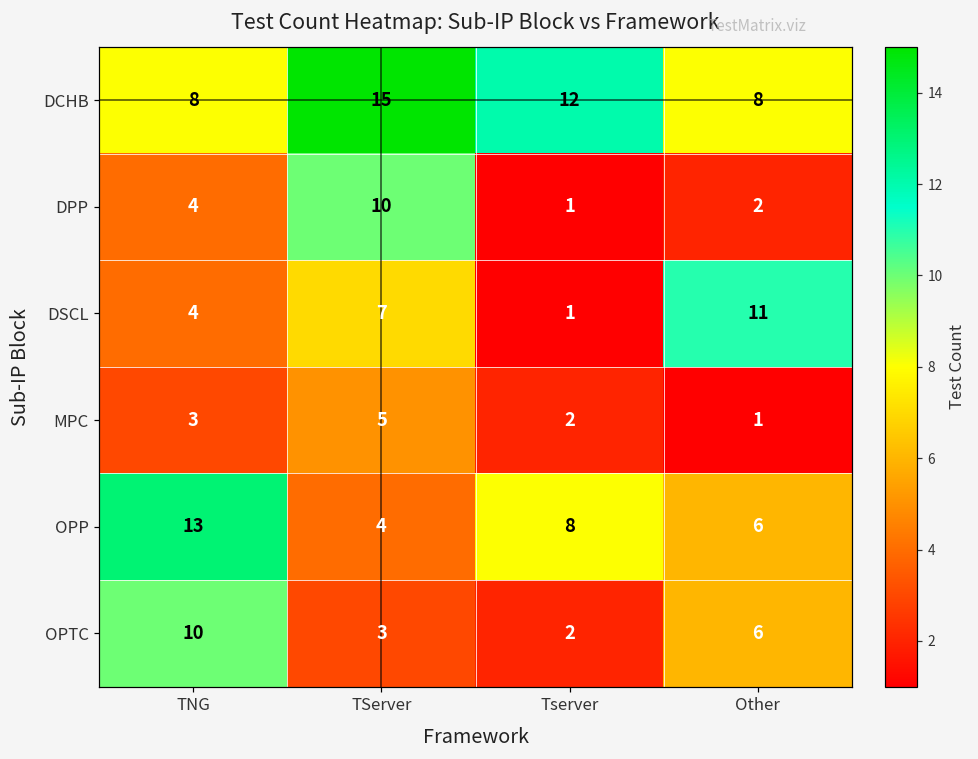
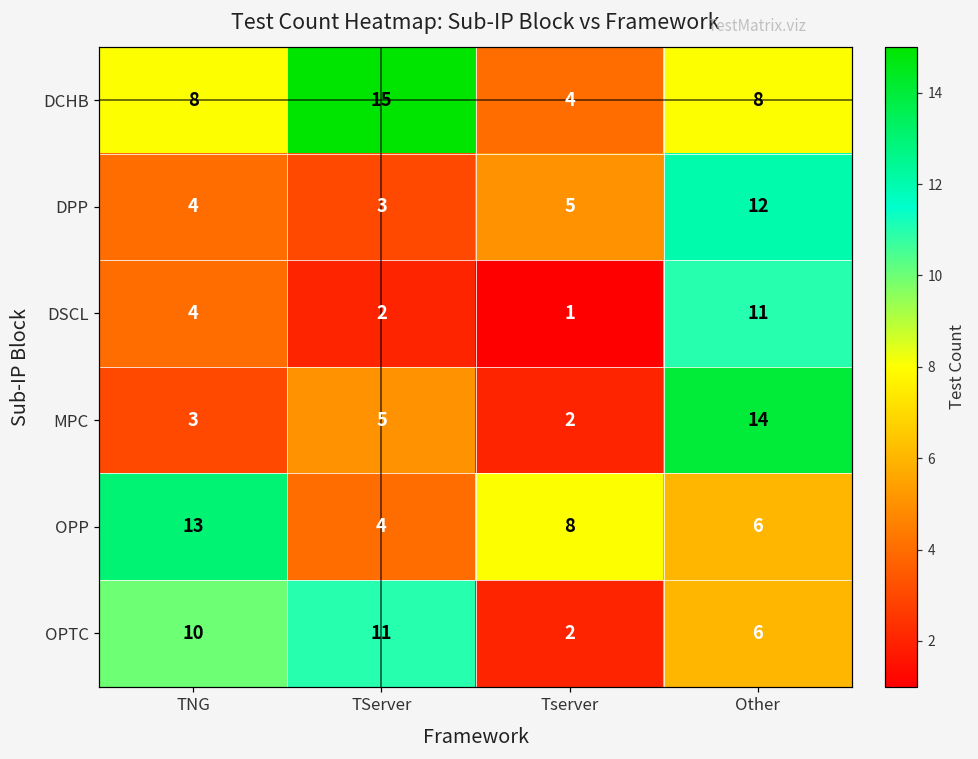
  {
    "DCHB": {
      "TNG": 8,
      "TServer": 15,
-     "Tserver": 12,
+     "Tserver": 4,
      "Other": 8
    },
    "DPP": {
      "TNG": 4,
-     "TServer": 10,
-     "Tserver": 1,
-     "Other": 2
+     "TServer": 3,
+     "Tserver": 5,
+     "Other": 12
    },
    "DSCL": {
      "TNG": 4,
-     "TServer": 7,
+     "TServer": 2,
      "Tserver": 1,
      "Other": 11
    },
    "MPC": {
      "TNG": 3,
      "TServer": 5,
      "Tserver": 2,
-     "Other": 1
+     "Other": 14
    },
    "OPP": {
      "TNG": 13,
      "TServer": 4,
      "Tserver": 8,
      "Other": 6
    },
    "OPTC": {
      "TNG": 10,
-     "TServer": 3,
+     "TServer": 11,
      "Tserver": 2,
      "Other": 6
    }
  }
